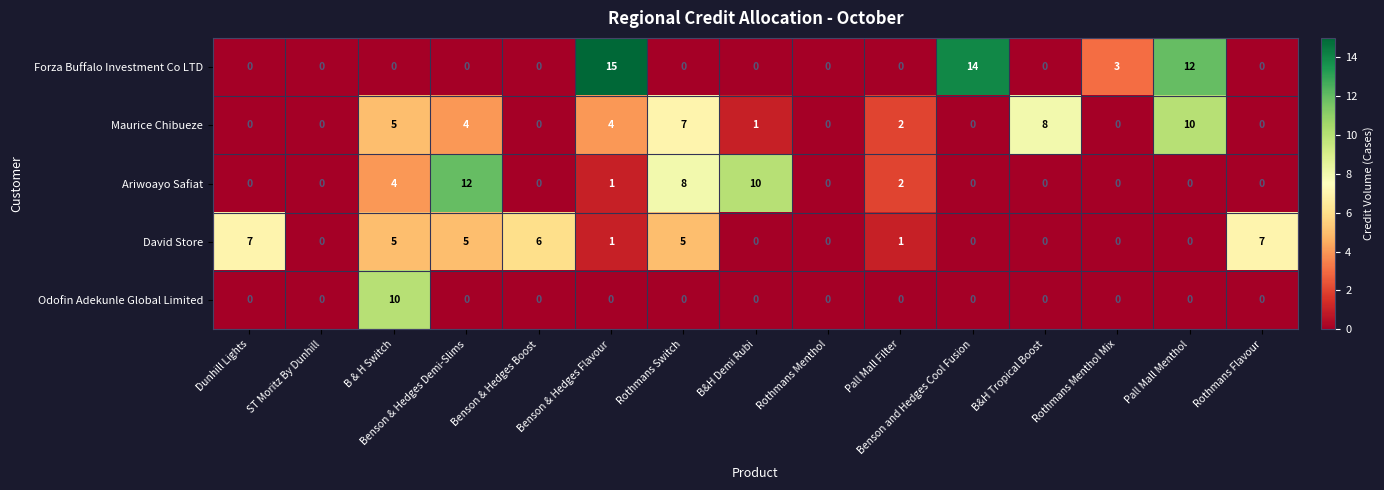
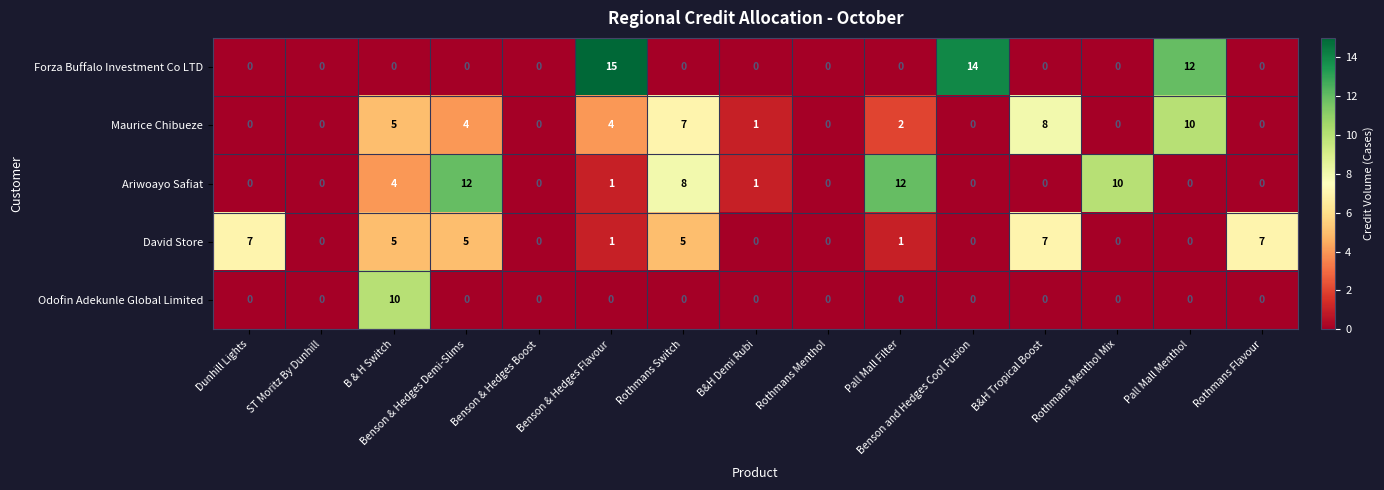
  {
    "Forza Buffalo Investment Co LTD": {
      "Dunhill Lights": 0,
      "ST Moritz By Dunhill": 0,
      "B & H Switch": 0,
      "Benson & Hedges Demi-Slims": 0,
      "Benson & Hedges Boost": 0,
      "Benson & Hedges Flavour": 15,
      "Rothmans Switch": 0,
      "B&H Demi Rubi": 0,
      "Rothmans Menthol": 0,
      "Pall Mall Filter": 0,
      "Benson and Hedges Cool Fusion": 14,
      "B&H Tropical Boost": 0,
-     "Rothmans Menthol Mix": 3,
+     "Rothmans Menthol Mix": 0,
      "Pall Mall Menthol": 12,
      "Rothmans Flavour": 0
    },
    "Maurice Chibueze": {
      "Dunhill Lights": 0,
      "ST Moritz By Dunhill": 0,
      "B & H Switch": 5,
      "Benson & Hedges Demi-Slims": 4,
      "Benson & Hedges Boost": 0,
      "Benson & Hedges Flavour": 4,
      "Rothmans Switch": 7,
      "B&H Demi Rubi": 1,
      "Rothmans Menthol": 0,
      "Pall Mall Filter": 2,
      "Benson and Hedges Cool Fusion": 0,
      "B&H Tropical Boost": 8,
      "Rothmans Menthol Mix": 0,
      "Pall Mall Menthol": 10,
      "Rothmans Flavour": 0
    },
    "Ariwoayo Safiat": {
      "Dunhill Lights": 0,
      "ST Moritz By Dunhill": 0,
      "B & H Switch": 4,
      "Benson & Hedges Demi-Slims": 12,
      "Benson & Hedges Boost": 0,
      "Benson & Hedges Flavour": 1,
      "Rothmans Switch": 8,
-     "B&H Demi Rubi": 10,
+     "B&H Demi Rubi": 1,
      "Rothmans Menthol": 0,
-     "Pall Mall Filter": 2,
+     "Pall Mall Filter": 12,
      "Benson and Hedges Cool Fusion": 0,
      "B&H Tropical Boost": 0,
-     "Rothmans Menthol Mix": 0,
+     "Rothmans Menthol Mix": 10,
      "Pall Mall Menthol": 0,
      "Rothmans Flavour": 0
    },
    "David Store": {
      "Dunhill Lights": 7,
      "ST Moritz By Dunhill": 0,
      "B & H Switch": 5,
      "Benson & Hedges Demi-Slims": 5,
-     "Benson & Hedges Boost": 6,
+     "Benson & Hedges Boost": 0,
      "Benson & Hedges Flavour": 1,
      "Rothmans Switch": 5,
      "B&H Demi Rubi": 0,
      "Rothmans Menthol": 0,
      "Pall Mall Filter": 1,
      "Benson and Hedges Cool Fusion": 0,
-     "B&H Tropical Boost": 0,
+     "B&H Tropical Boost": 7,
      "Rothmans Menthol Mix": 0,
      "Pall Mall Menthol": 0,
      "Rothmans Flavour": 7
    },
    "Odofin Adekunle Global Limited": {
      "Dunhill Lights": 0,
      "ST Moritz By Dunhill": 0,
      "B & H Switch": 10,
      "Benson & Hedges Demi-Slims": 0,
      "Benson & Hedges Boost": 0,
      "Benson & Hedges Flavour": 0,
      "Rothmans Switch": 0,
      "B&H Demi Rubi": 0,
      "Rothmans Menthol": 0,
      "Pall Mall Filter": 0,
      "Benson and Hedges Cool Fusion": 0,
      "B&H Tropical Boost": 0,
      "Rothmans Menthol Mix": 0,
      "Pall Mall Menthol": 0,
      "Rothmans Flavour": 0
    }
  }
